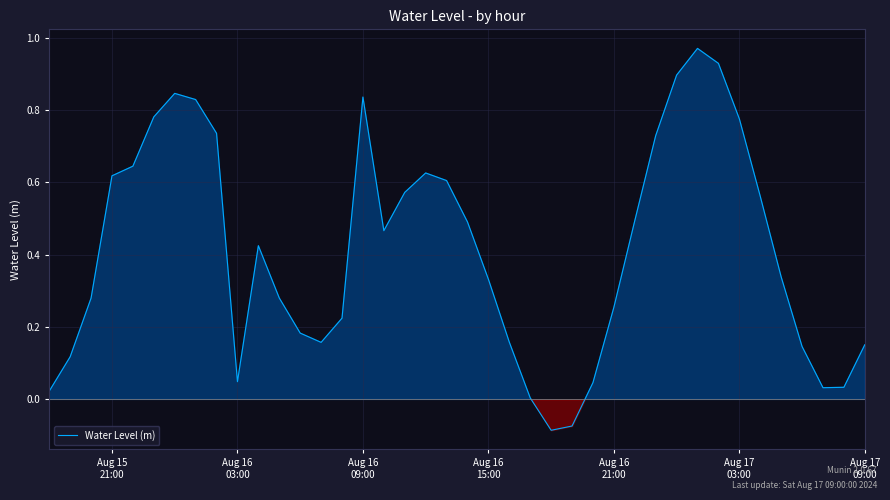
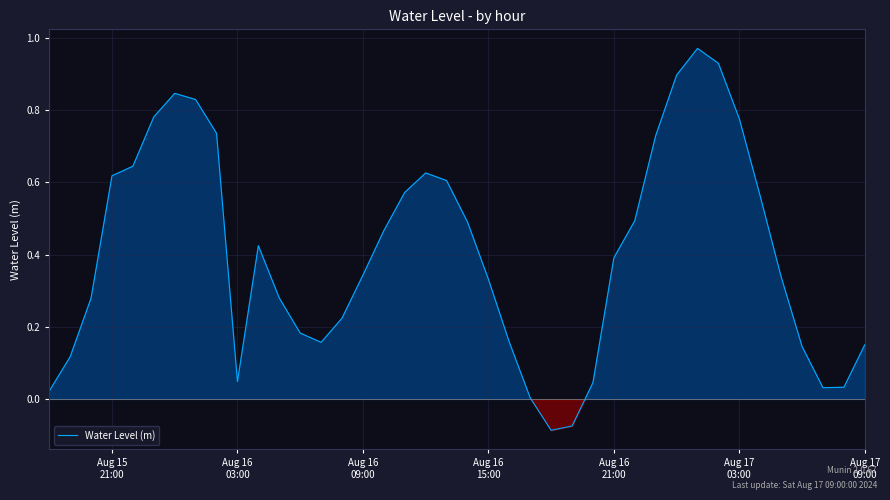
  {
    "Water Level (m)": {
      "Aug 15 21:00": 0.62,
      "Aug 16 03:00": 0.05,
-     "Aug 16 09:00": 0.84,
+     "Aug 16 09:00": 0.34,
      "Aug 16 15:00": 0.33,
-     "Aug 16 21:00": 0.25,
+     "Aug 16 21:00": 0.39,
      "Aug 17 03:00": 0.78,
      "Aug 17 09:00": 0.15
    }
  }
